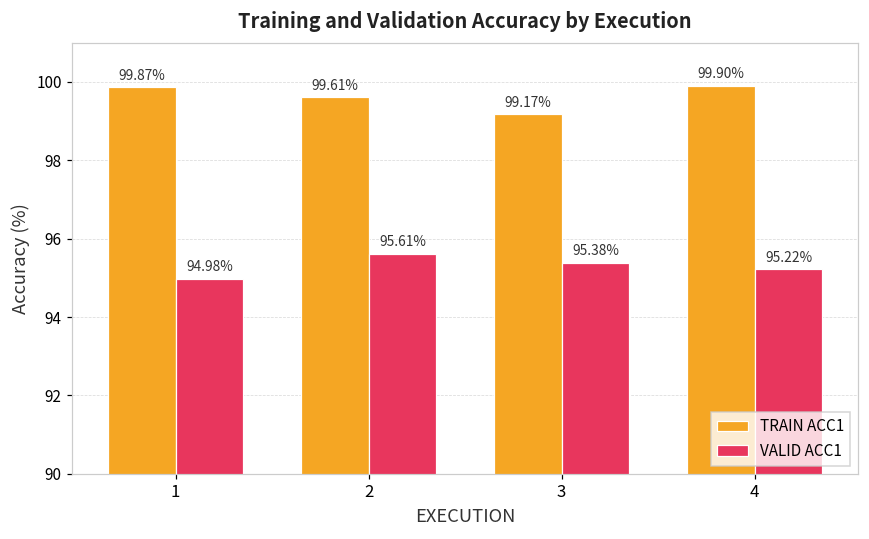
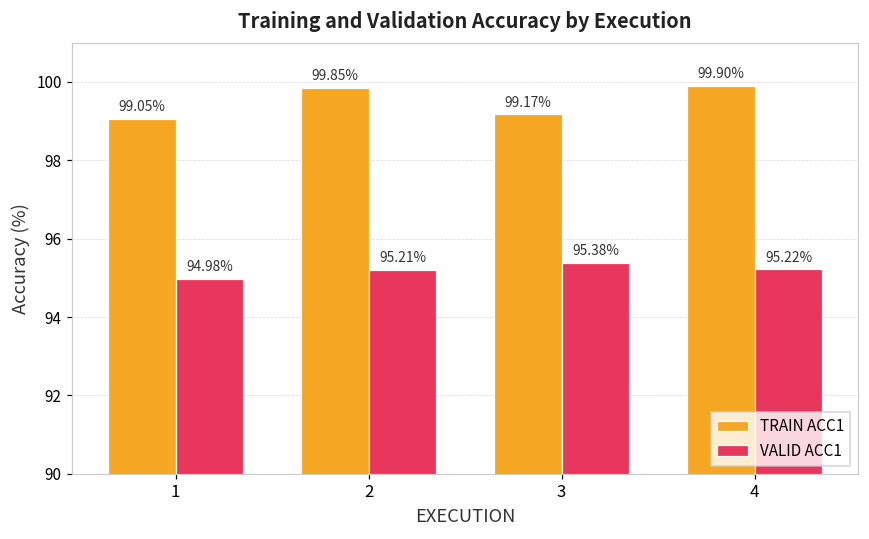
  {
    "TRAIN ACC1": {
-     "1": "99.87%",
-     "2": "99.61%",
+     "1": "99.05%",
+     "2": "99.85%",
      "3": "99.17%",
      "4": "99.90%"
    },
    "VALID ACC1": {
      "1": "94.98%",
-     "2": "95.61%",
+     "2": "95.21%",
      "3": "95.38%",
      "4": "95.22%"
    }
  }
